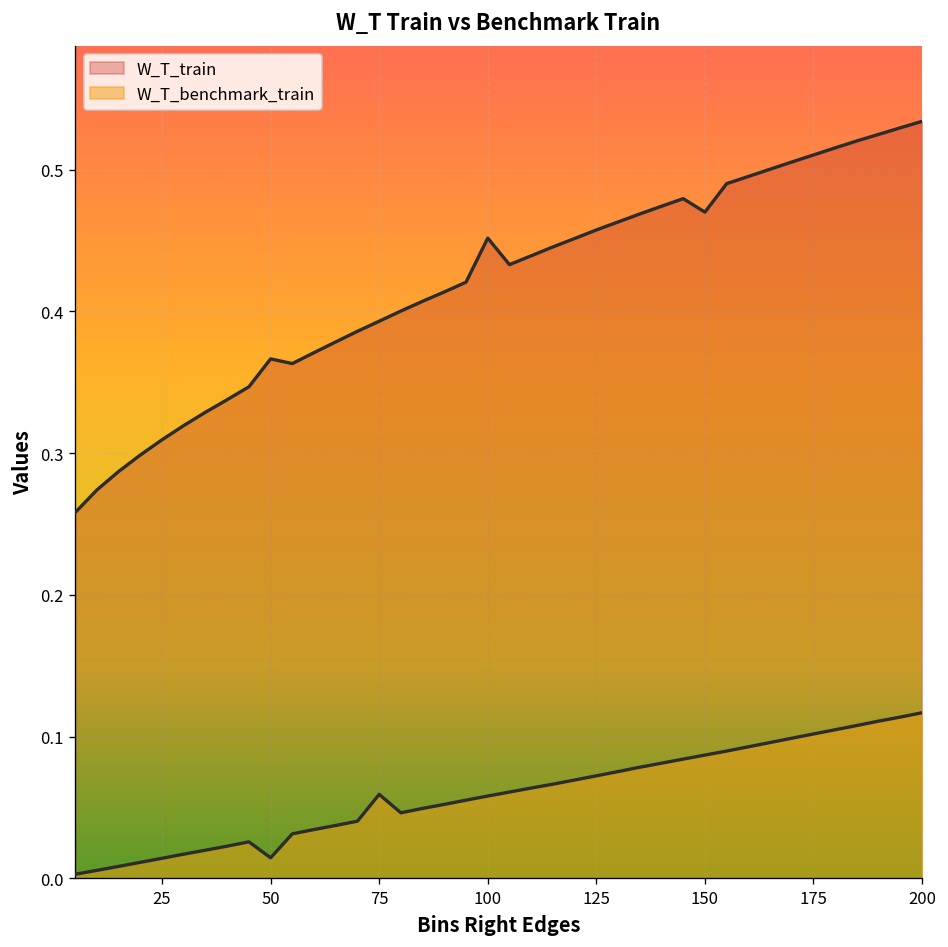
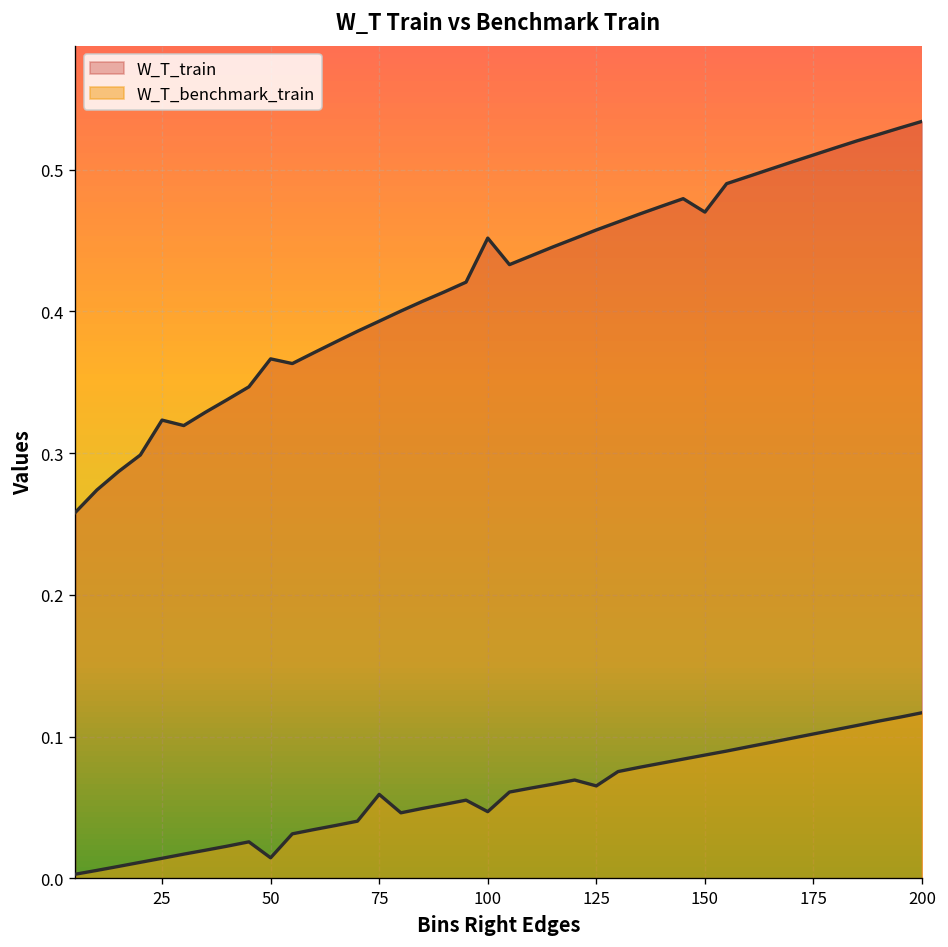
  {
    "W_T_train": {
-     "25": 0.309,
+     "25": 0.323,
      "50": 0.367,
      "75": 0.393,
      "100": 0.452,
      "125": 0.458,
      "150": 0.470,
      "175": 0.510,
      "200": 0.534
    },
    "W_T_benchmark_train": {
      "25": 0.014,
      "50": 0.014,
      "75": 0.059,
-     "100": 0.058,
-     "125": 0.072,
+     "100": 0.047,
+     "125": 0.065,
      "150": 0.087,
      "175": 0.102,
      "200": 0.117
    }
  }
